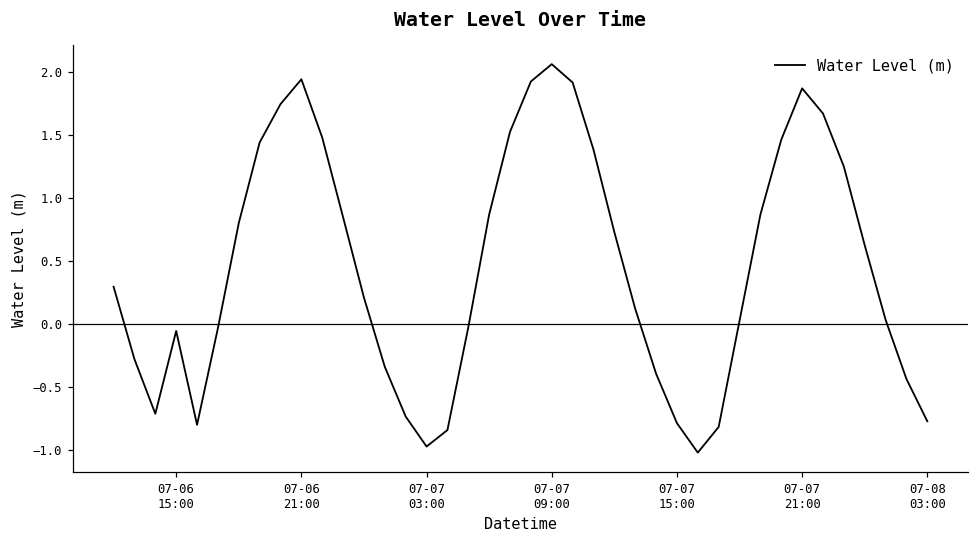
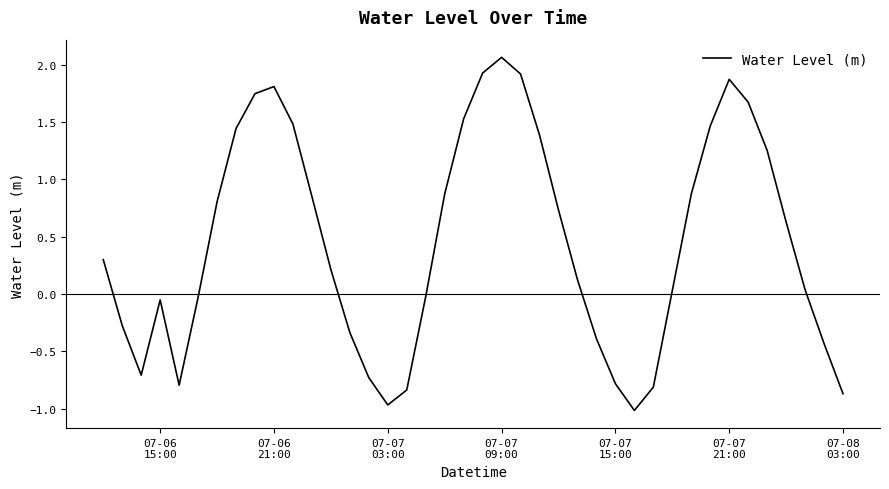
  {
    "07-06 15:00": -0.05,
-   "07-06 21:00": 1.95,
+   "07-06 21:00": 1.81,
    "07-07 03:00": -0.97,
    "07-07 09:00": 2.07,
    "07-07 15:00": -0.78,
    "07-07 21:00": 1.87,
-   "07-08 03:00": -0.77
+   "07-08 03:00": -0.87
  }
